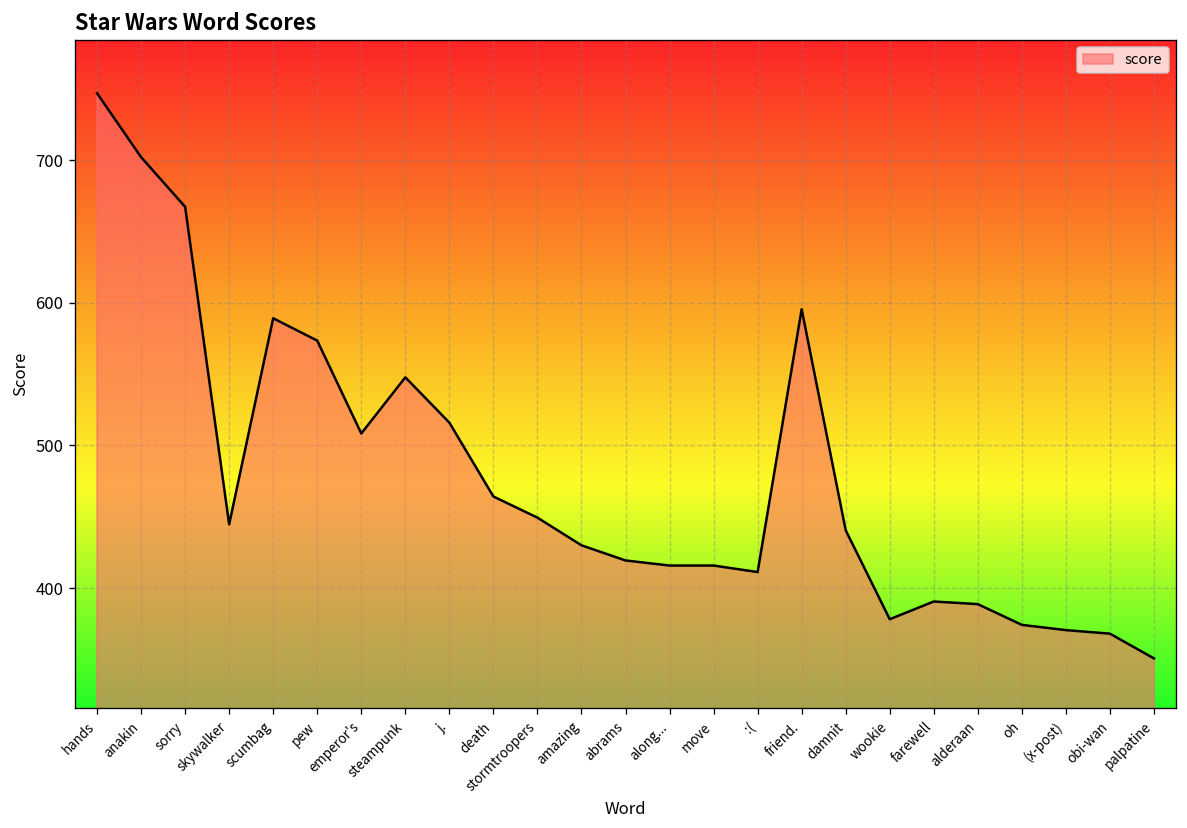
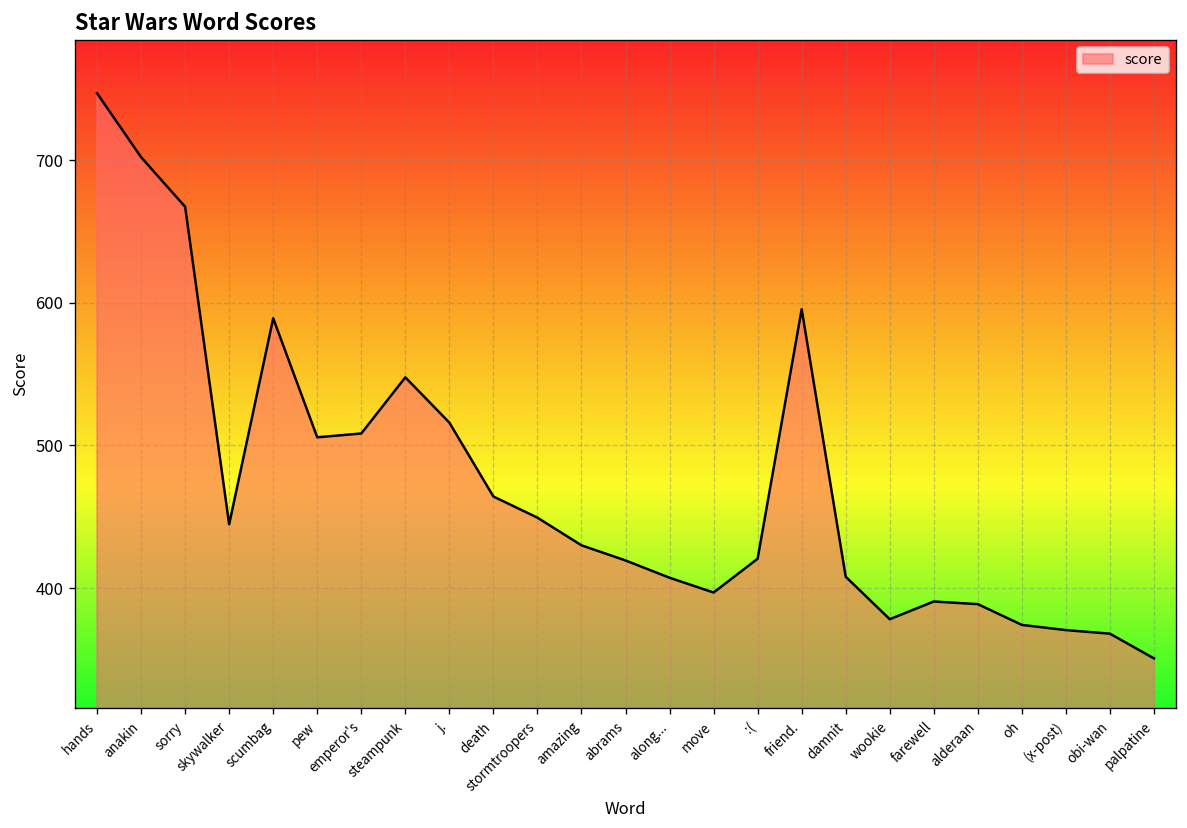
  {
    "hands": 747,
    "anakin": 702,
    "sorry": 667,
    "skywalker": 445,
    "scumbag": 589,
-   "pew": 574,
+   "pew": 506,
    "emperor's": 508,
    "steampunk": 548,
    "j.": 516,
    "death": 464,
    "stormtroopers": 449,
    "amazing": 430,
    "abrams": 419,
-   "along...": 416,
-   "move": 416,
-   ":(": 411,
+   "along...": 407,
+   "move": 397,
+   ":(": 421,
    "friend.": 596,
-   "damnit": 440,
+   "damnit": 408,
    "wookie": 378,
    "farewell": 391,
    "alderaan": 389,
    "oh": 374,
    "(x-post)": 370,
    "obi-wan": 368,
    "palpatine": 351
  }
